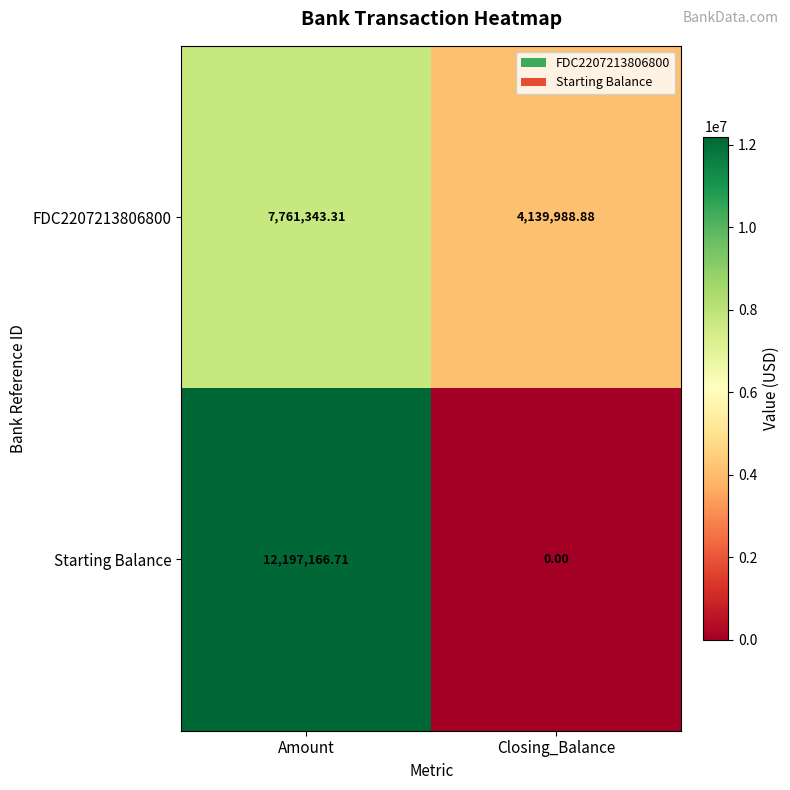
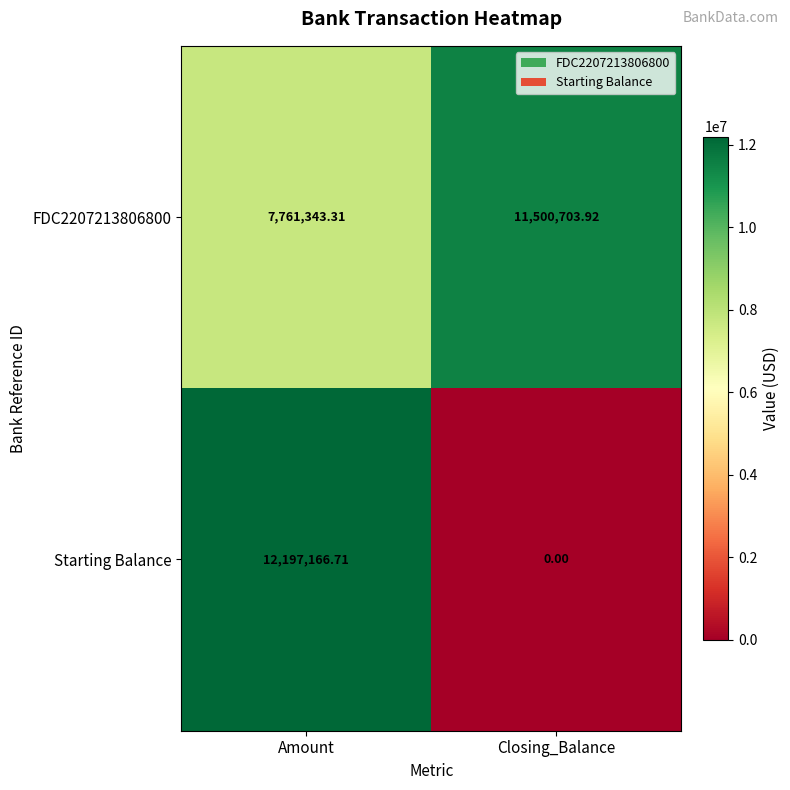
  {
    "FDC2207213806800": {
      "Amount": "7,761,343.31",
-     "Closing_Balance": "4,139,988.88"
+     "Closing_Balance": "11,500,703.92"
    },
    "Starting Balance": {
      "Amount": "12,197,166.71",
      "Closing_Balance": "0.00"
    }
  }
